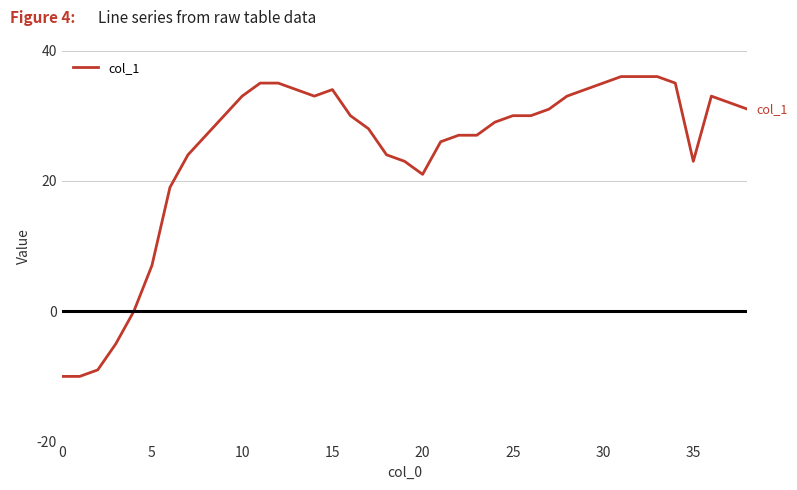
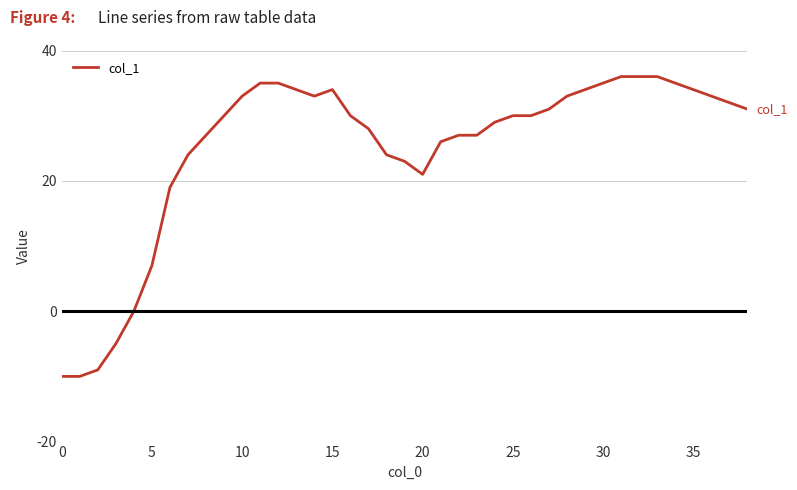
  {
    "0": -10,
    "5": 7,
    "10": 33,
    "15": 34,
    "20": 21,
    "25": 30,
    "30": 35,
-   "35": 23
+   "35": 34
  }
